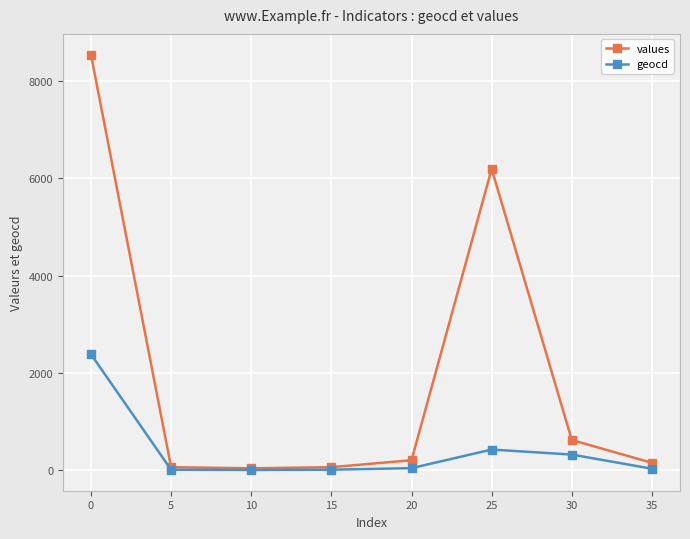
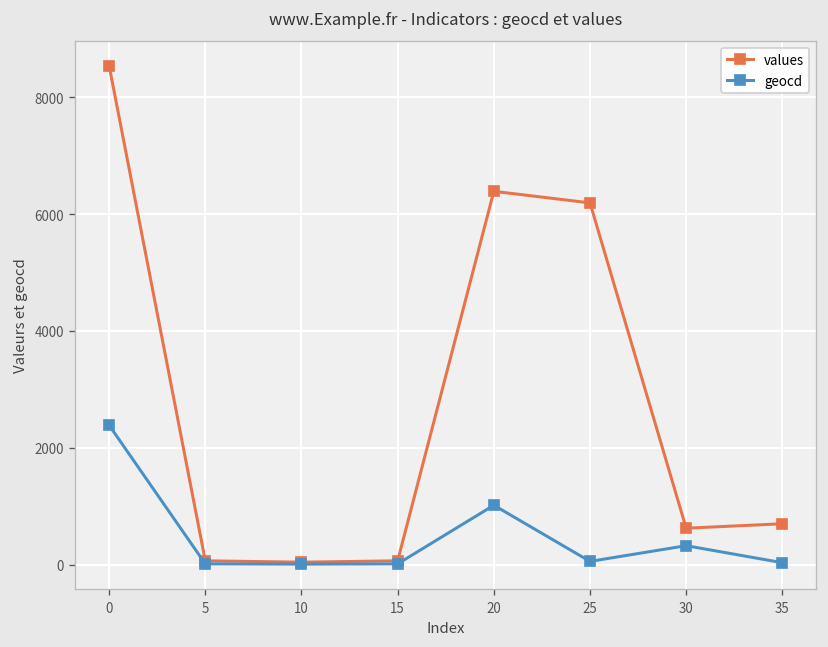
  {
    "values": {
      "0": 8500,
-     "20": 200,
+     "20": 6400,
      "25": 6200,
      "30": 600,
-     "35": 200
+     "35": 700
    },
    "geocd": {
      "0": 2400,
-     "20": 0,
-     "25": 400,
+     "20": 1000,
+     "25": 100,
      "30": 300,
      "35": 0
    }
  }
